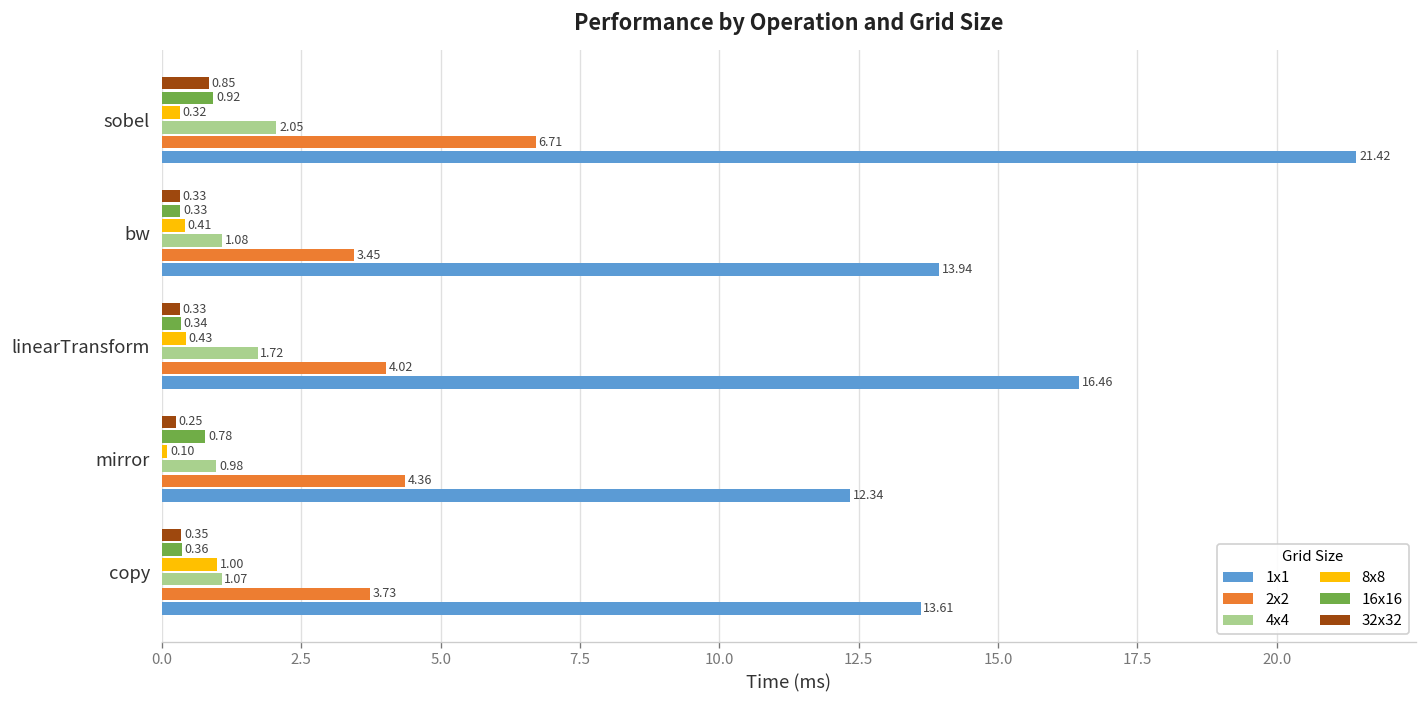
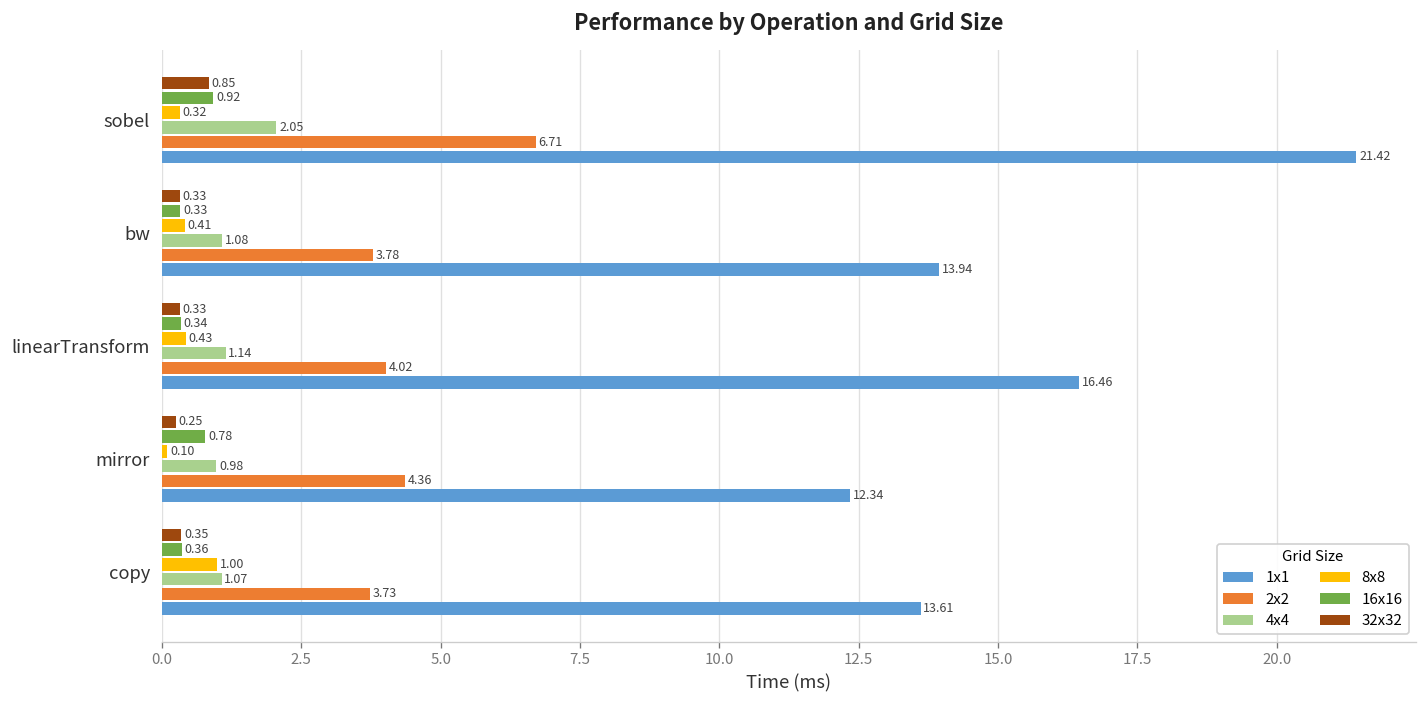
  {
    "1x1": {
      "sobel": 21.42,
      "bw": 13.94,
      "linearTransform": 16.46,
      "mirror": 12.34,
      "copy": 13.61
    },
    "2x2": {
      "sobel": 6.71,
-     "bw": 3.45,
+     "bw": 3.78,
      "linearTransform": 4.02,
      "mirror": 4.36,
      "copy": 3.73
    },
    "4x4": {
      "sobel": 2.05,
      "bw": 1.08,
-     "linearTransform": 1.72,
+     "linearTransform": 1.14,
      "mirror": 0.98,
      "copy": 1.07
    },
    "8x8": {
      "sobel": 0.32,
      "bw": 0.41,
      "linearTransform": 0.43,
      "mirror": 0.10,
      "copy": 1.00
    },
    "16x16": {
      "sobel": 0.92,
      "bw": 0.33,
      "linearTransform": 0.34,
      "mirror": 0.78,
      "copy": 0.36
    },
    "32x32": {
      "sobel": 0.85,
      "bw": 0.33,
      "linearTransform": 0.33,
      "mirror": 0.25,
      "copy": 0.35
    }
  }
